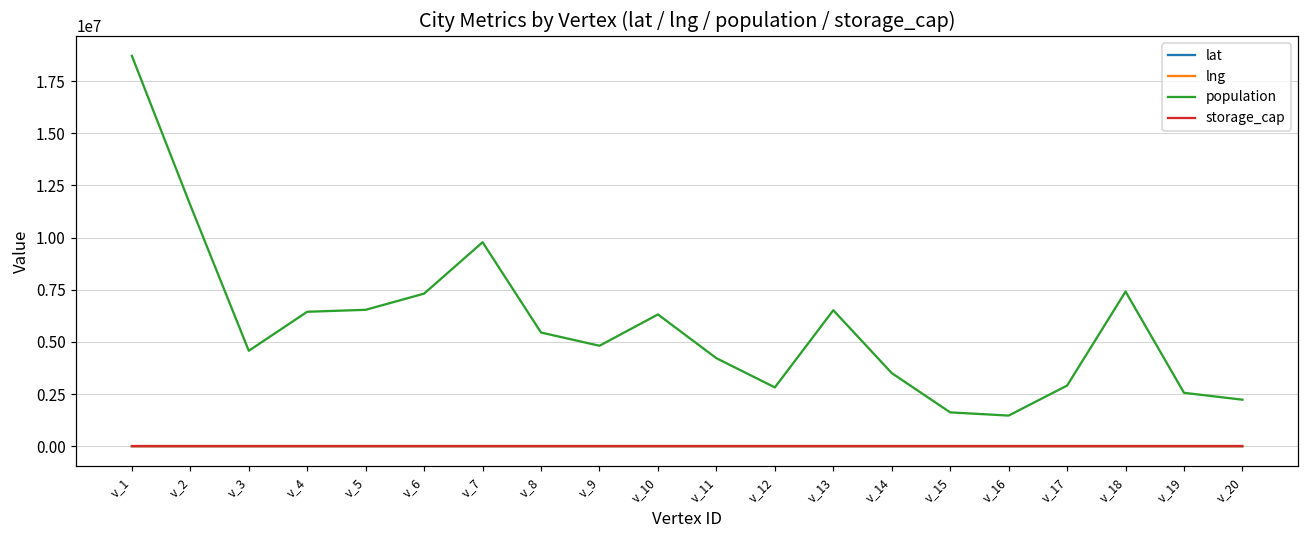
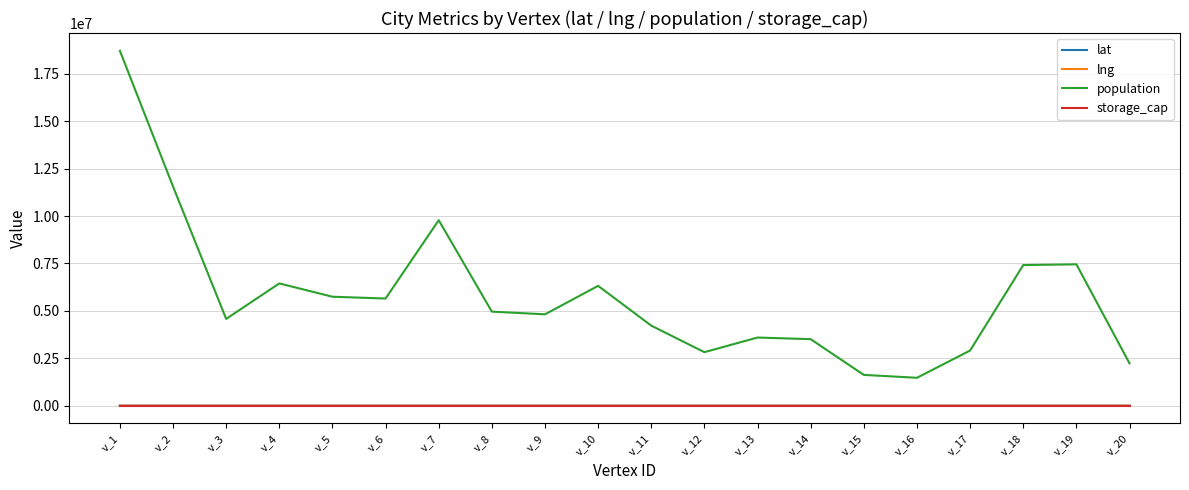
  {
    "storage_cap": {
      "v_1": 0,
      "v_2": 0,
      "v_3": 0,
      "v_4": 0,
      "v_5": 0,
      "v_6": 0,
      "v_7": 0,
      "v_8": 0,
      "v_9": 0,
      "v_10": 0,
      "v_11": 0,
      "v_12": 0,
      "v_13": 0,
      "v_14": 0,
      "v_15": 0,
      "v_16": 0,
      "v_17": 0,
      "v_18": 0,
      "v_19": 0,
      "v_20": 0
    },
    "population": {
      "v_1": 18700000,
      "v_2": 11600000,
      "v_3": 4600000,
      "v_4": 6400000,
-     "v_5": 6500000,
-     "v_6": 7300000,
+     "v_5": 5700000,
+     "v_6": 5600000,
      "v_7": 9800000,
-     "v_8": 5400000,
+     "v_8": 5000000,
      "v_9": 4800000,
      "v_10": 6300000,
      "v_11": 4200000,
      "v_12": 2800000,
-     "v_13": 6500000,
+     "v_13": 3600000,
      "v_14": 3500000,
      "v_15": 1600000,
      "v_16": 1500000,
      "v_17": 2900000,
      "v_18": 7400000,
-     "v_19": 2600000,
+     "v_19": 7500000,
      "v_20": 2200000
    }
  }
